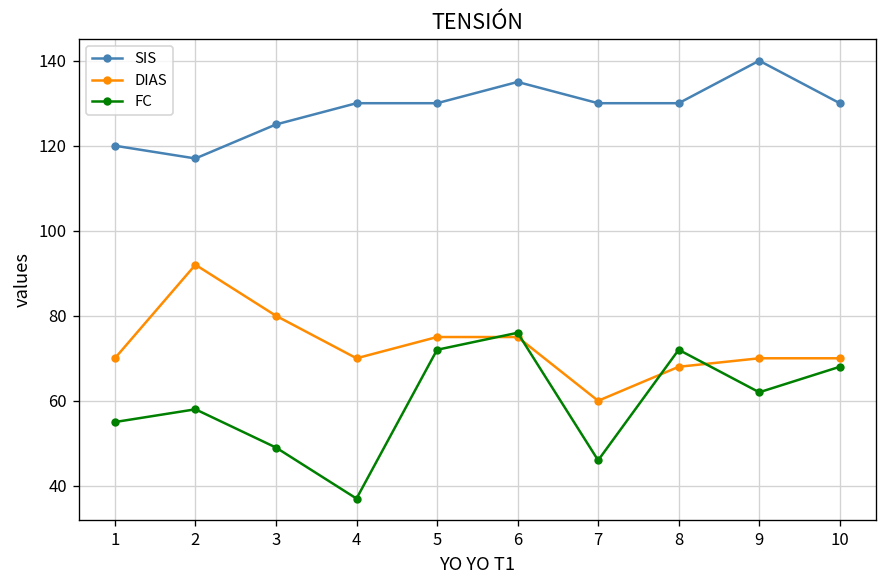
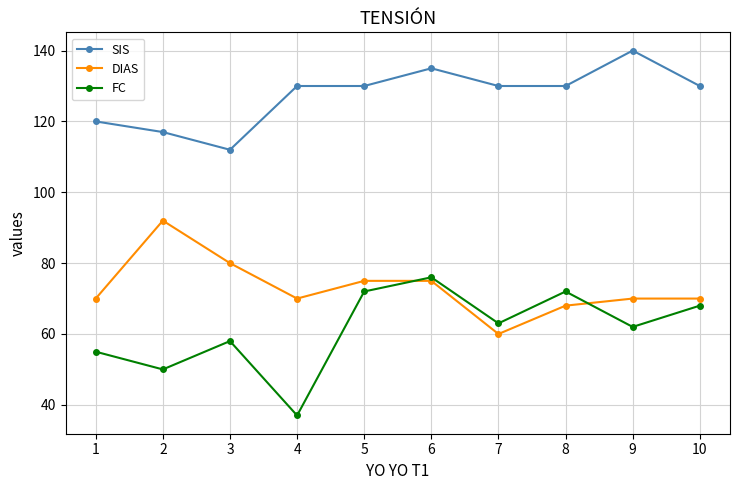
  {
    "SIS": {
      "1": 120,
      "2": 117,
-     "3": 125,
+     "3": 112,
      "4": 130,
      "5": 130,
      "6": 135,
      "7": 130,
      "8": 130,
      "9": 140,
      "10": 130
    },
    "DIAS": {
      "1": 70,
      "2": 92,
      "3": 80,
      "4": 70,
      "5": 75,
      "6": 75,
      "7": 60,
      "8": 68,
      "9": 70,
      "10": 70
    },
    "FC": {
      "1": 55,
-     "2": 58,
-     "3": 49,
+     "2": 50,
+     "3": 58,
      "4": 37,
      "5": 72,
      "6": 76,
-     "7": 46,
+     "7": 63,
      "8": 72,
      "9": 62,
      "10": 68
    }
  }
